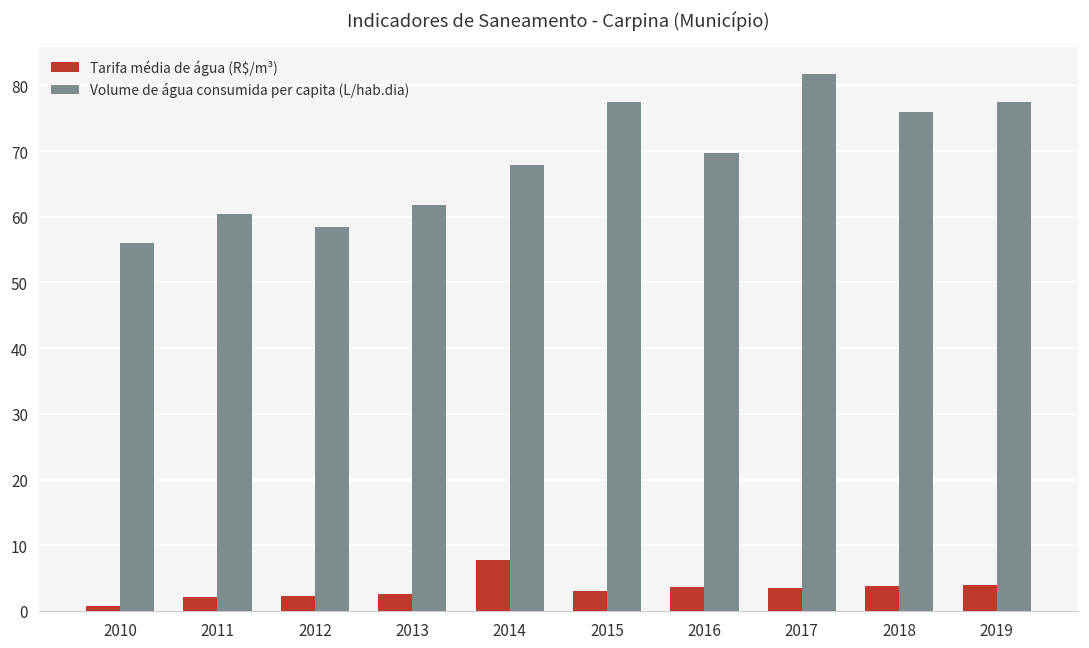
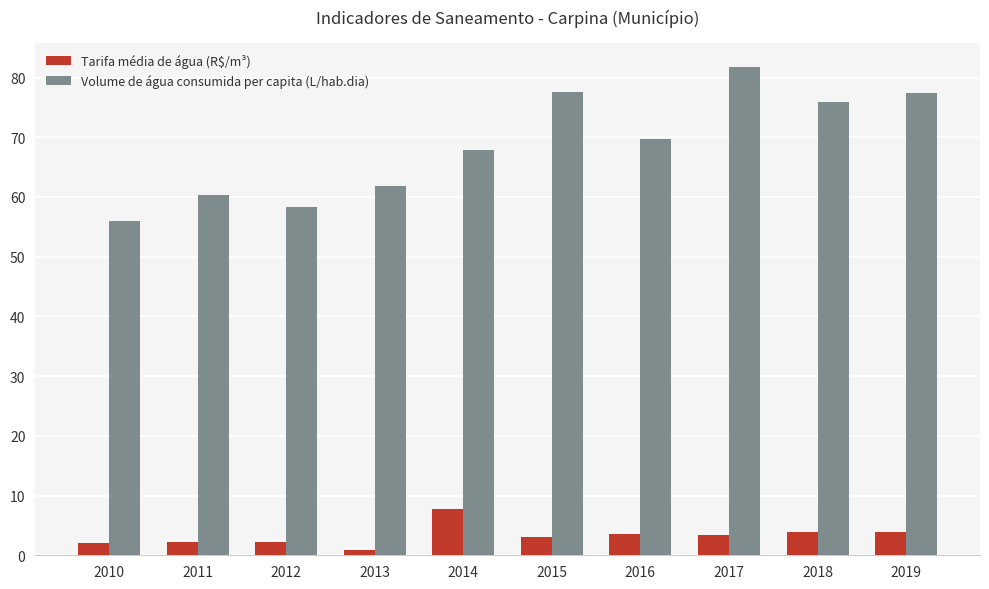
  {
    "Tarifa média de água (R$/m³)": {
-     "2010": 1,
+     "2010": 2,
      "2011": 2,
      "2012": 2,
-     "2013": 3,
+     "2013": 1,
      "2014": 8,
      "2015": 3,
      "2016": 4,
      "2017": 3,
      "2018": 4,
      "2019": 4
    },
    "Volume de água consumida per capita (L/hab.dia)": {
      "2010": 56,
      "2011": 60,
      "2012": 58,
      "2013": 62,
      "2014": 68,
      "2015": 78,
      "2016": 70,
      "2017": 82,
      "2018": 76,
      "2019": 77
    }
  }
